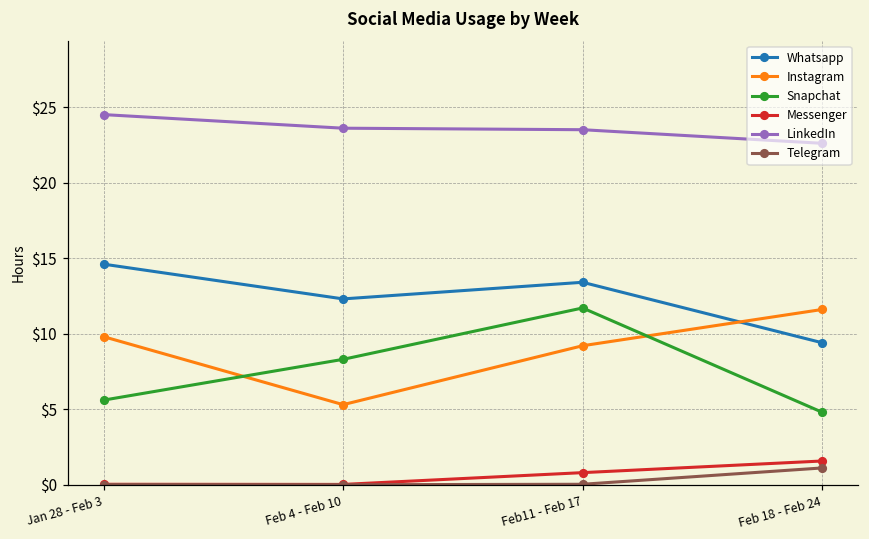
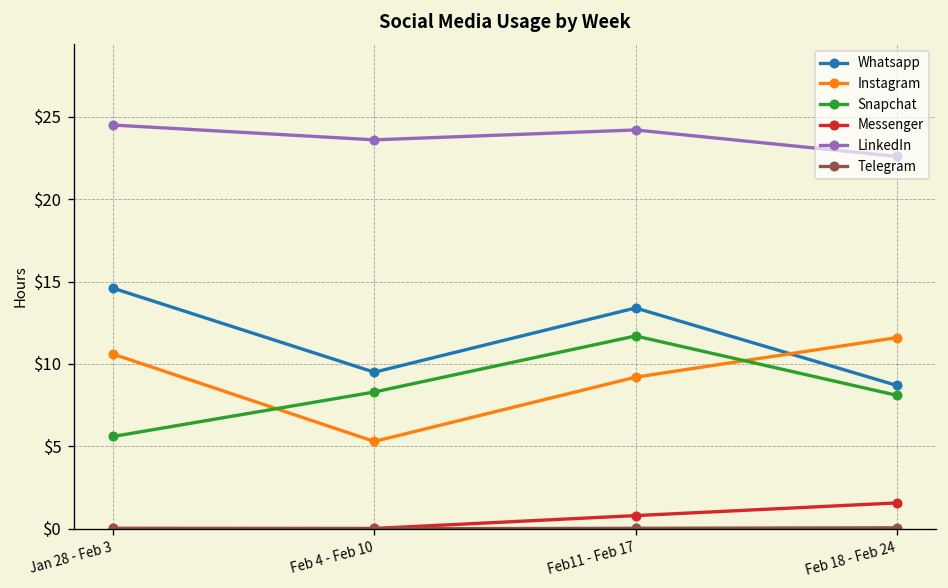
  {
    "Whatsapp": {
      "Jan 28 - Feb 3": "$14.6",
-     "Feb 4 - Feb 10": "$12.3",
+     "Feb 4 - Feb 10": "$9.5",
      "Feb11 - Feb 17": "$13.4",
-     "Feb 18 - Feb 24": "$9.4"
+     "Feb 18 - Feb 24": "$8.7"
    },
    "Instagram": {
-     "Jan 28 - Feb 3": "$9.8",
+     "Jan 28 - Feb 3": "$10.6",
      "Feb 4 - Feb 10": "$5.3",
      "Feb11 - Feb 17": "$9.2",
      "Feb 18 - Feb 24": "$11.6"
    },
    "Snapchat": {
      "Jan 28 - Feb 3": "$5.6",
      "Feb 4 - Feb 10": "$8.3",
      "Feb11 - Feb 17": "$11.7",
-     "Feb 18 - Feb 24": "$4.8"
+     "Feb 18 - Feb 24": "$8.1"
    },
    "Messenger": {
      "Feb11 - Feb 17": "$0.8",
      "Feb 18 - Feb 24": "$1.6"
    },
    "LinkedIn": {
      "Jan 28 - Feb 3": "$24.5",
      "Feb 4 - Feb 10": "$23.6",
-     "Feb11 - Feb 17": "$23.5"
+     "Feb11 - Feb 17": "$24.2"
    },
    "Telegram": {
      "Feb11 - Feb 17": "$0.0",
-     "Feb 18 - Feb 24": "$1.1"
+     "Feb 18 - Feb 24": "$0.1"
    }
  }
